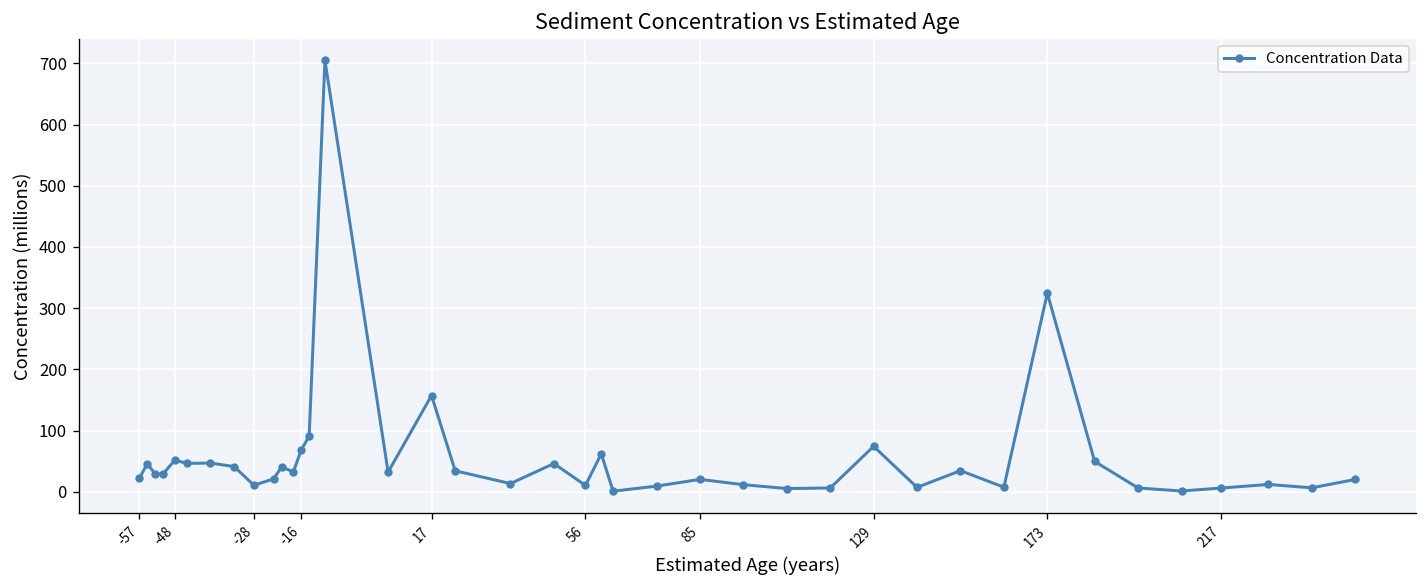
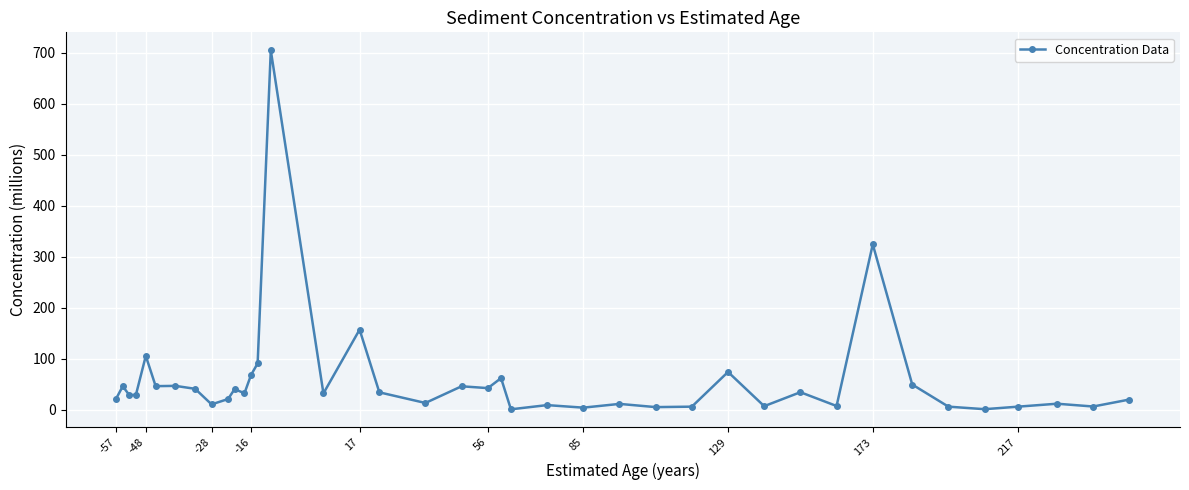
  {
    "-57": 20,
-   "-48": 50,
+   "-48": 110,
    "-28": 10,
    "-16": 70,
    "17": 160,
-   "56": 10,
-   "85": 20,
+   "56": 40,
+   "85": 0,
    "129": 70,
    "173": 320,
    "217": 10
  }
